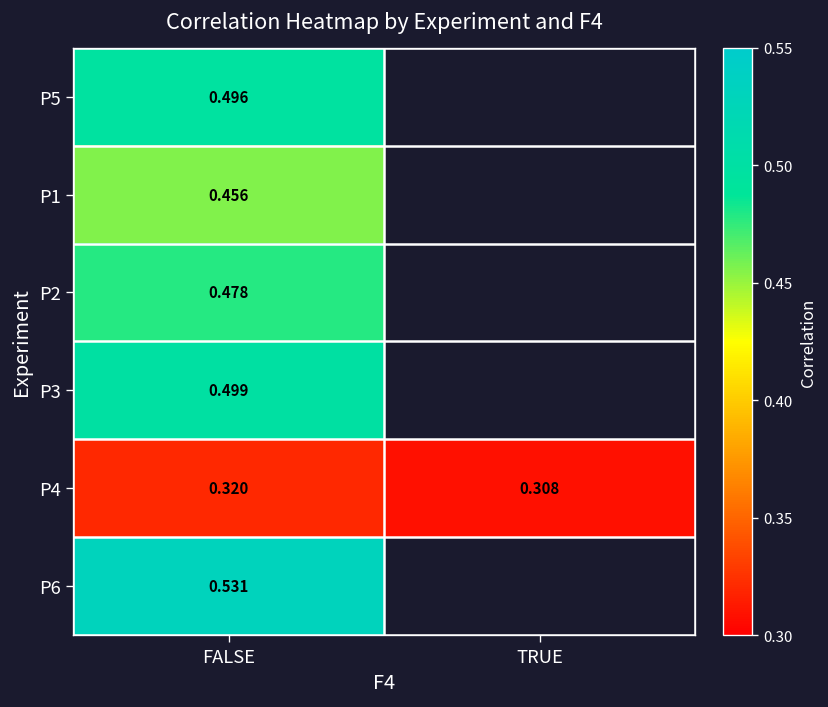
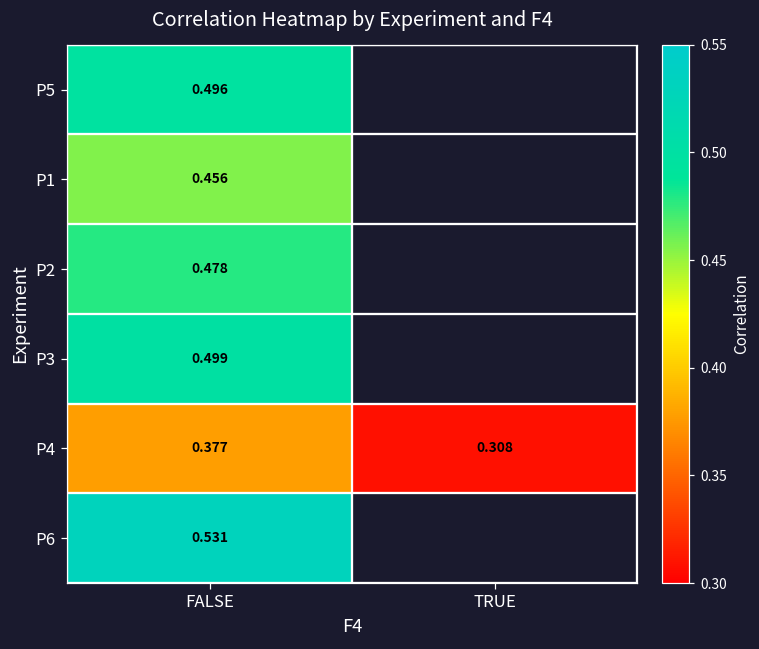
  {
    "P5": {
      "FALSE": 0.496
    },
    "P1": {
      "FALSE": 0.456
    },
    "P2": {
      "FALSE": 0.478
    },
    "P3": {
      "FALSE": 0.499
    },
    "P4": {
-     "FALSE": 0.320,
+     "FALSE": 0.377,
      "TRUE": 0.308
    },
    "P6": {
      "FALSE": 0.531
    }
  }
